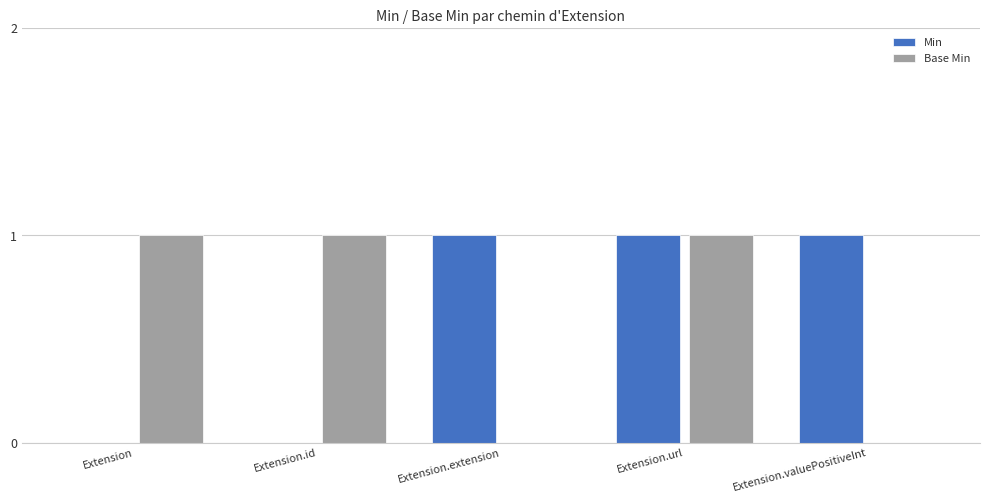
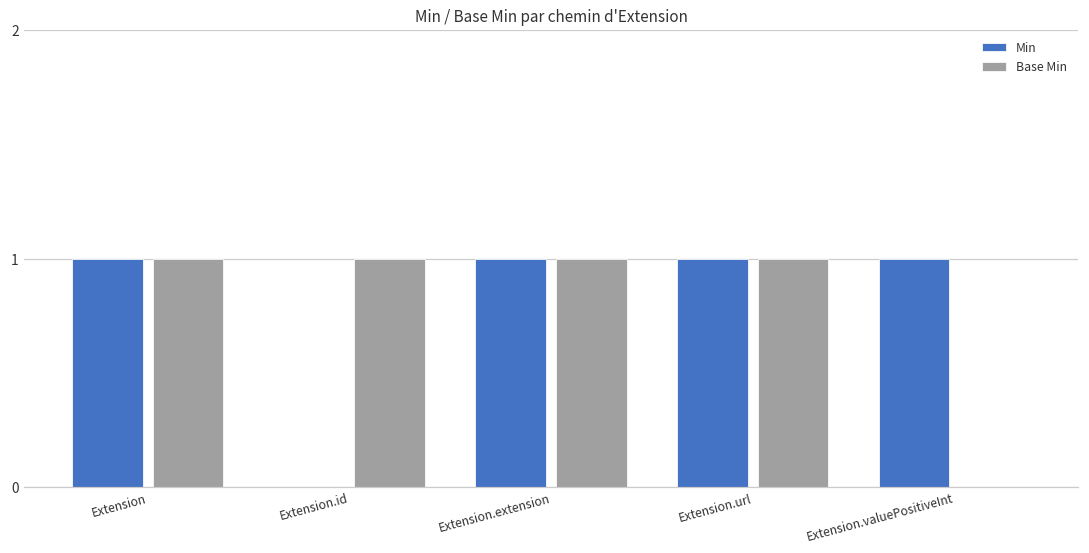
  {
    "Min": {
-     "Extension": 0,
+     "Extension": 1,
      "Extension.id": 0,
      "Extension.extension": 1,
      "Extension.url": 1,
      "Extension.valuePositiveInt": 1
    },
    "Base Min": {
      "Extension": 1,
      "Extension.id": 1,
-     "Extension.extension": 0,
+     "Extension.extension": 1,
      "Extension.url": 1,
      "Extension.valuePositiveInt": 0
    }
  }
